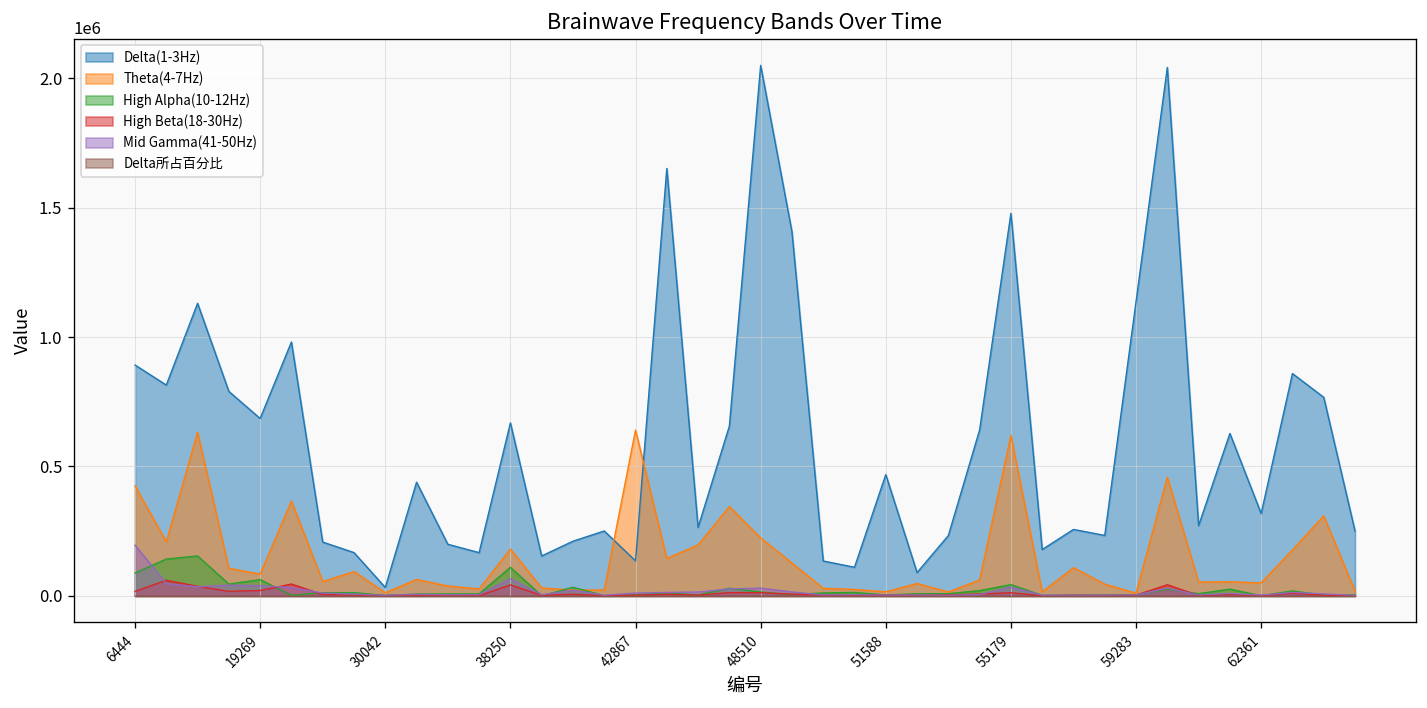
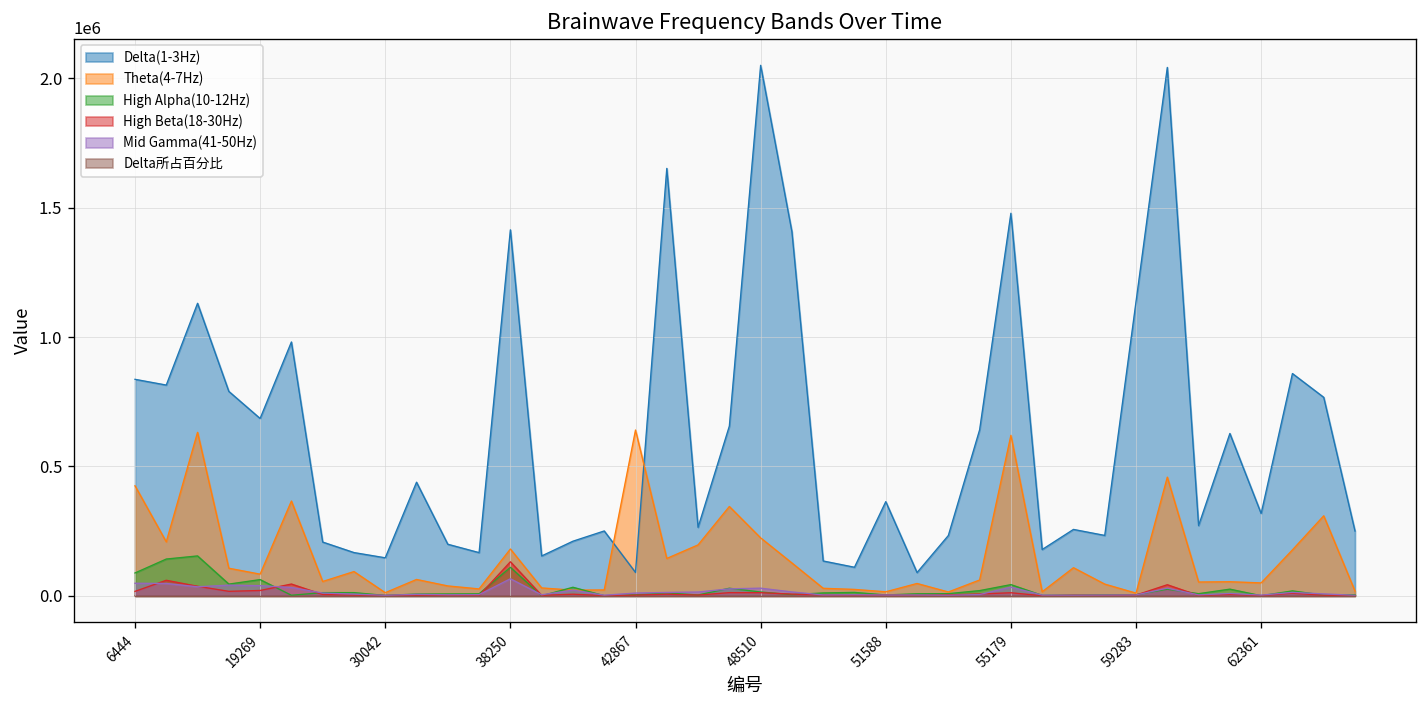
  {
    "Delta(1-3Hz)": {
-     "6444": 890000,
+     "6444": 840000,
      "19269": 690000,
-     "30042": 30000,
-     "38250": 670000,
-     "42867": 140000,
+     "30042": 150000,
+     "38250": 1410000,
+     "42867": 90000,
      "48510": 2050000,
-     "51588": 470000,
+     "51588": 360000,
      "55179": 1480000,
      "59283": 1140000,
      "62361": 320000
    },
    "Theta(4-7Hz)": {
      "6444": 430000,
      "19269": 80000,
      "38250": 180000,
      "42867": 640000,
      "48510": 220000,
      "51588": 20000,
      "55179": 620000,
      "62361": 50000
    },
    "High Alpha(10-12Hz)": {
      "6444": 90000,
      "19269": 60000,
      "38250": 110000
    },
    "High Beta(18-30Hz)": {
      "6444": 20000,
      "19269": 20000,
-     "38250": 40000
+     "38250": 130000
    },
    "Mid Gamma(41-50Hz)": {
-     "6444": 200000,
+     "6444": 50000,
      "19269": 40000,
      "38250": 70000,
      "48510": 30000
    },
    "Delta所占百分比": {
      "6444": 0,
      "19269": 0,
      "38250": 0,
      "48510": 0
    }
  }
